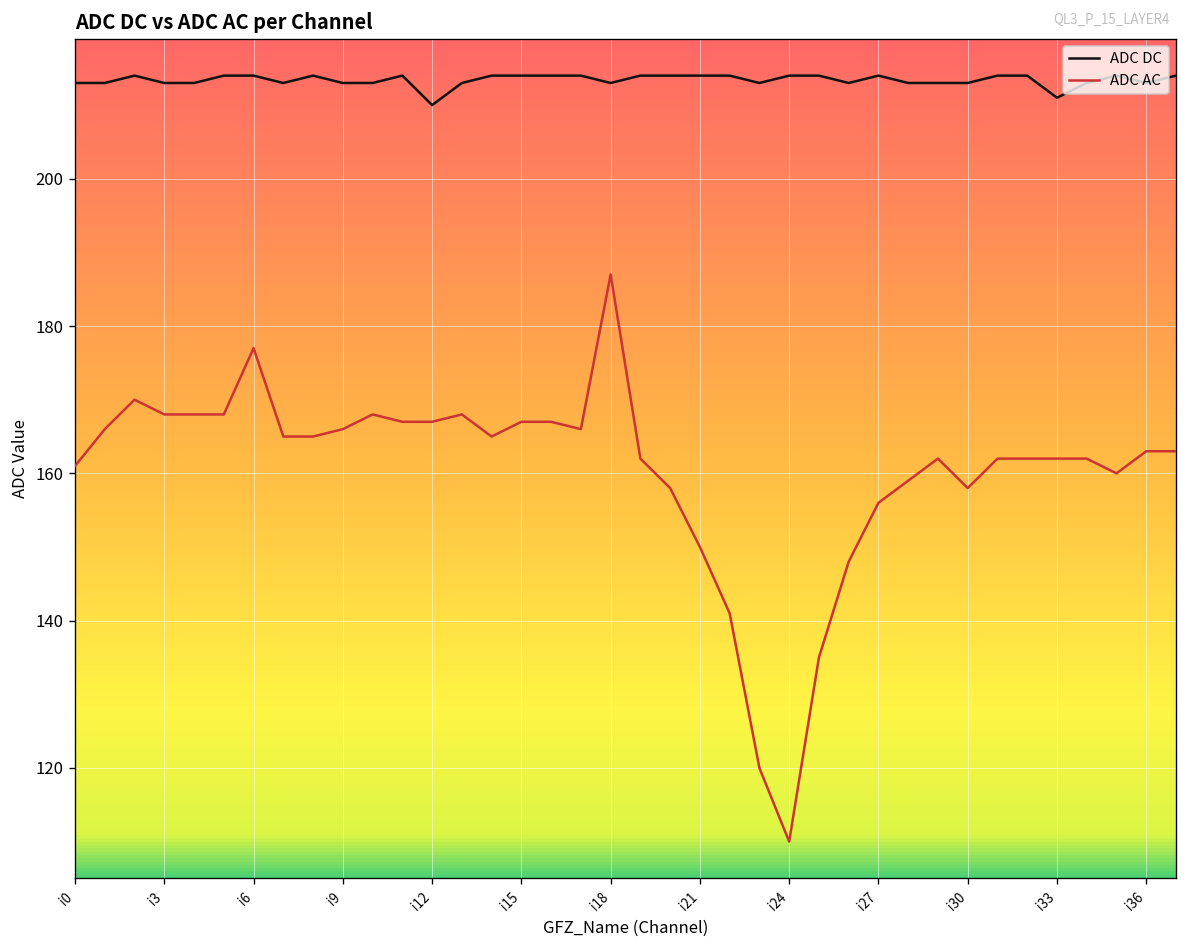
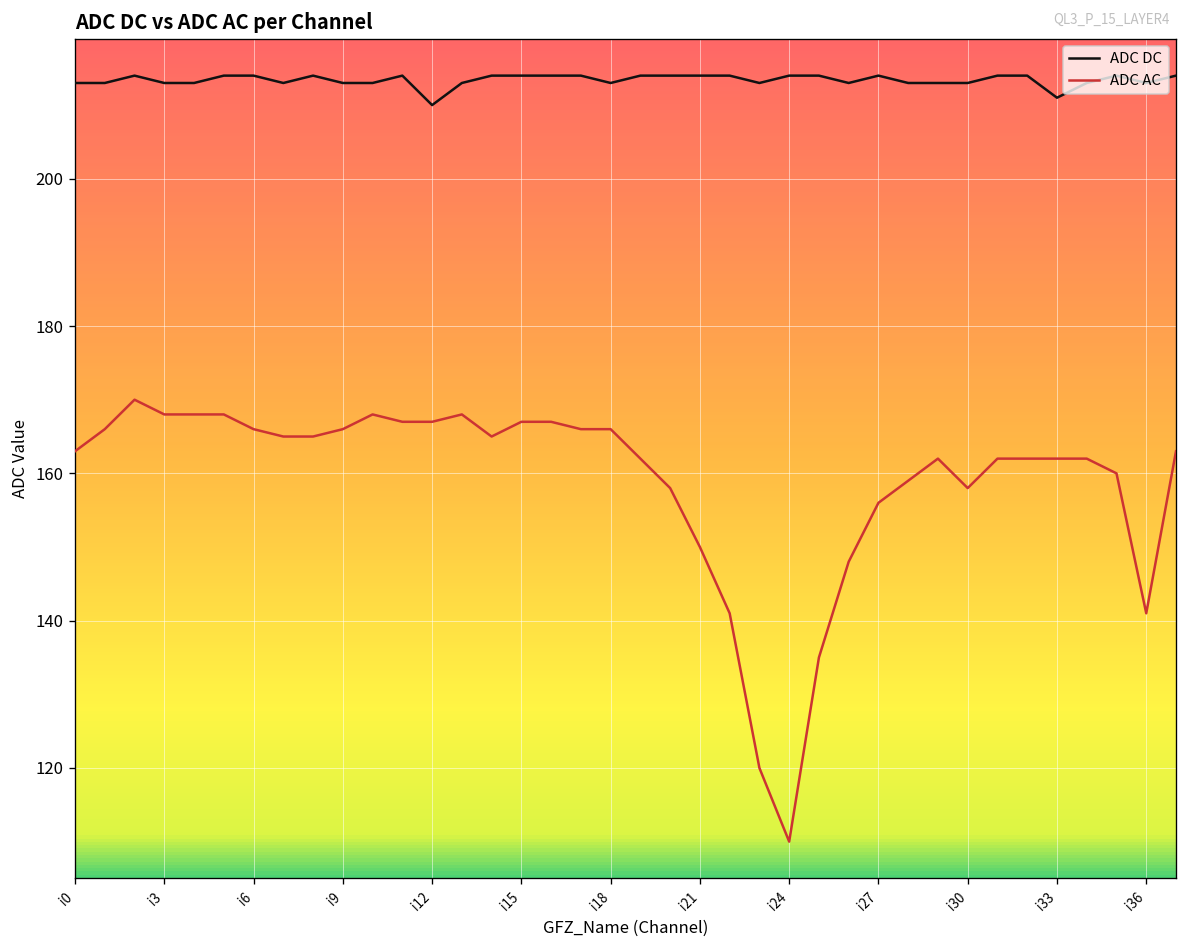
  {
    "ADC DC": {
      "i0": 213,
      "i3": 213,
      "i6": 214,
      "i9": 213,
      "i12": 210,
      "i15": 214,
      "i18": 213,
      "i21": 214,
      "i24": 214,
      "i27": 214,
      "i30": 213,
      "i33": 211
    },
    "ADC AC": {
-     "i0": 161,
+     "i0": 163,
      "i3": 168,
-     "i6": 177,
+     "i6": 166,
      "i9": 166,
      "i12": 167,
      "i15": 167,
-     "i18": 187,
+     "i18": 166,
      "i21": 150,
      "i24": 110,
      "i27": 156,
      "i30": 158,
      "i33": 162,
-     "i36": 163
+     "i36": 141
    }
  }
